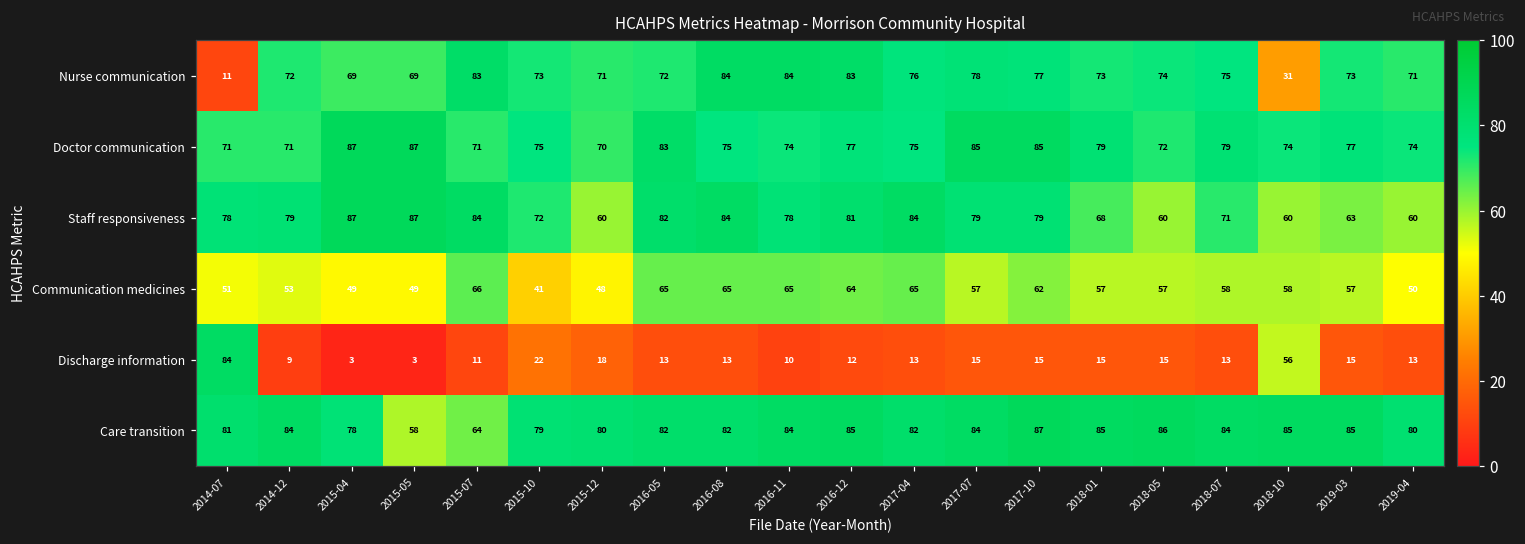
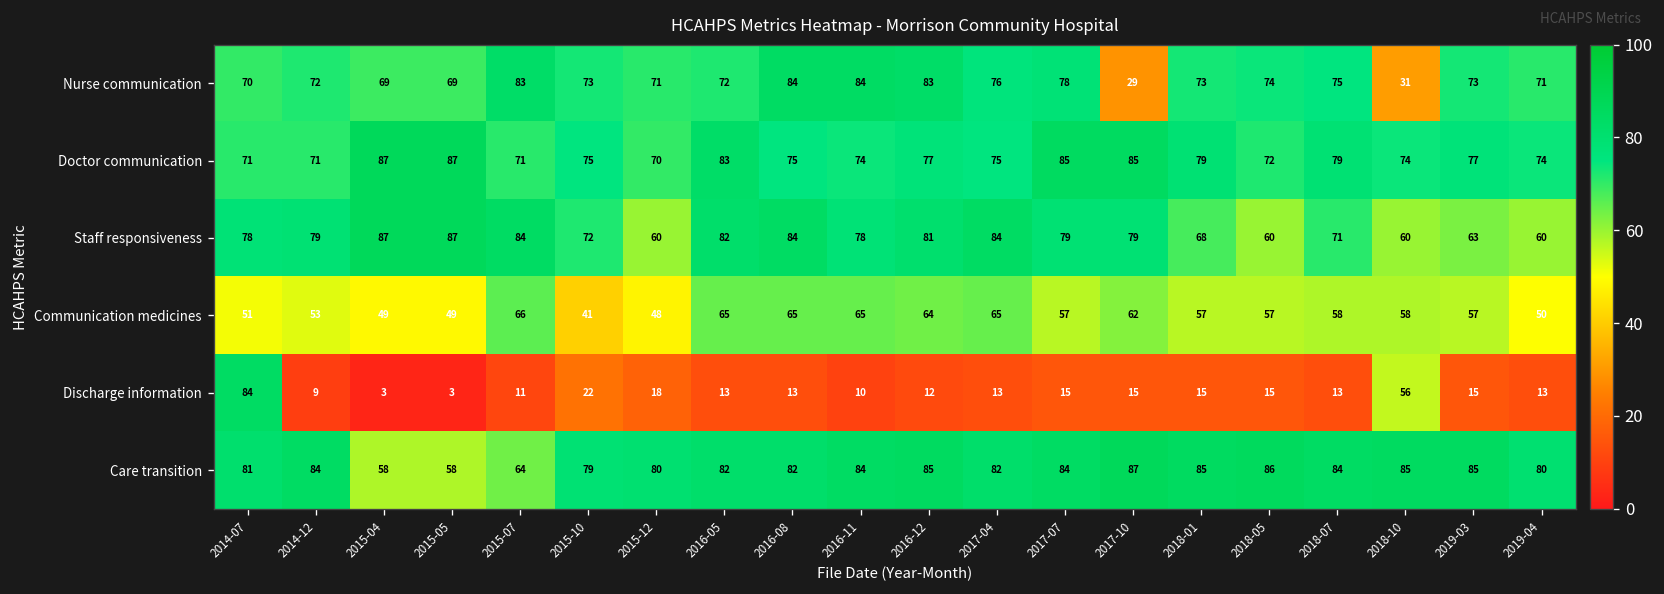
  {
    "Nurse communication": {
-     "2014-07": 11,
+     "2014-07": 70,
      "2014-12": 72,
      "2015-04": 69,
      "2015-05": 69,
      "2015-07": 83,
      "2015-10": 73,
      "2015-12": 71,
      "2016-05": 72,
      "2016-08": 84,
      "2016-11": 84,
      "2016-12": 83,
      "2017-04": 76,
      "2017-07": 78,
-     "2017-10": 77,
+     "2017-10": 29,
      "2018-01": 73,
      "2018-05": 74,
      "2018-07": 75,
      "2018-10": 31,
      "2019-03": 73,
      "2019-04": 71
    },
    "Doctor communication": {
      "2014-07": 71,
      "2014-12": 71,
      "2015-04": 87,
      "2015-05": 87,
      "2015-07": 71,
      "2015-10": 75,
      "2015-12": 70,
      "2016-05": 83,
      "2016-08": 75,
      "2016-11": 74,
      "2016-12": 77,
      "2017-04": 75,
      "2017-07": 85,
      "2017-10": 85,
      "2018-01": 79,
      "2018-05": 72,
      "2018-07": 79,
      "2018-10": 74,
      "2019-03": 77,
      "2019-04": 74
    },
    "Staff responsiveness": {
      "2014-07": 78,
      "2014-12": 79,
      "2015-04": 87,
      "2015-05": 87,
      "2015-07": 84,
      "2015-10": 72,
      "2015-12": 60,
      "2016-05": 82,
      "2016-08": 84,
      "2016-11": 78,
      "2016-12": 81,
      "2017-04": 84,
      "2017-07": 79,
      "2017-10": 79,
      "2018-01": 68,
      "2018-05": 60,
      "2018-07": 71,
      "2018-10": 60,
      "2019-03": 63,
      "2019-04": 60
    },
    "Communication medicines": {
      "2014-07": 51,
      "2014-12": 53,
      "2015-04": 49,
      "2015-05": 49,
      "2015-07": 66,
      "2015-10": 41,
      "2015-12": 48,
      "2016-05": 65,
      "2016-08": 65,
      "2016-11": 65,
      "2016-12": 64,
      "2017-04": 65,
      "2017-07": 57,
      "2017-10": 62,
      "2018-01": 57,
      "2018-05": 57,
      "2018-07": 58,
      "2018-10": 58,
      "2019-03": 57,
      "2019-04": 50
    },
    "Discharge information": {
      "2014-07": 84,
      "2014-12": 9,
      "2015-04": 3,
      "2015-05": 3,
      "2015-07": 11,
      "2015-10": 22,
      "2015-12": 18,
      "2016-05": 13,
      "2016-08": 13,
      "2016-11": 10,
      "2016-12": 12,
      "2017-04": 13,
      "2017-07": 15,
      "2017-10": 15,
      "2018-01": 15,
      "2018-05": 15,
      "2018-07": 13,
      "2018-10": 56,
      "2019-03": 15,
      "2019-04": 13
    },
    "Care transition": {
      "2014-07": 81,
      "2014-12": 84,
-     "2015-04": 78,
+     "2015-04": 58,
      "2015-05": 58,
      "2015-07": 64,
      "2015-10": 79,
      "2015-12": 80,
      "2016-05": 82,
      "2016-08": 82,
      "2016-11": 84,
      "2016-12": 85,
      "2017-04": 82,
      "2017-07": 84,
      "2017-10": 87,
      "2018-01": 85,
      "2018-05": 86,
      "2018-07": 84,
      "2018-10": 85,
      "2019-03": 85,
      "2019-04": 80
    }
  }
